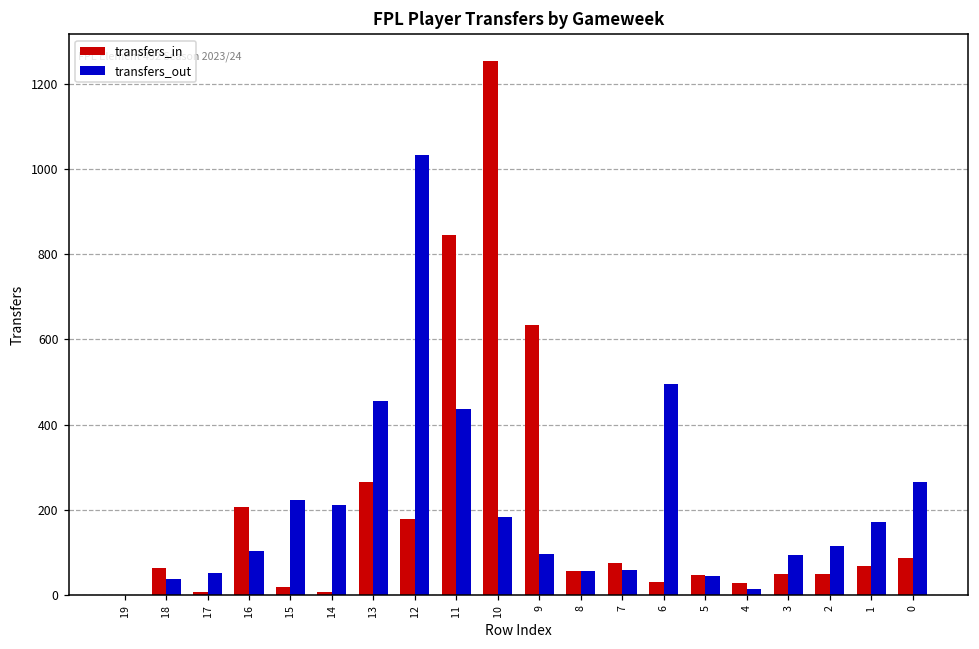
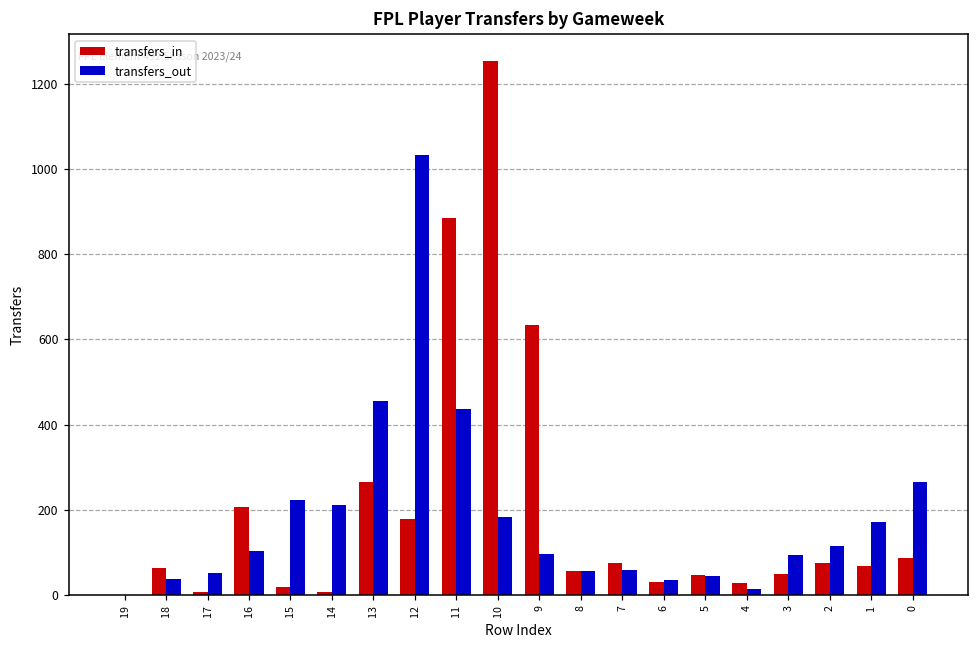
  {
    "transfers_in": {
      "19": 0,
      "18": 60,
      "17": 10,
      "16": 210,
      "15": 20,
      "13": 260,
      "12": 180,
-     "11": 850,
+     "11": 890,
      "10": 1250,
      "9": 630,
      "8": 60,
      "7": 70,
      "6": 30,
      "5": 50,
      "4": 30,
      "3": 50,
-     "2": 50,
+     "2": 80,
      "1": 70,
      "0": 90
    },
    "transfers_out": {
      "19": 0,
      "18": 40,
      "17": 50,
      "16": 100,
      "15": 220,
      "14": 210,
      "13": 460,
      "12": 1030,
      "11": 440,
      "10": 180,
      "9": 100,
      "8": 60,
      "7": 60,
-     "6": 500,
+     "6": 40,
      "5": 50,
      "4": 10,
      "3": 90,
      "2": 110,
      "1": 170,
      "0": 270
    }
  }
